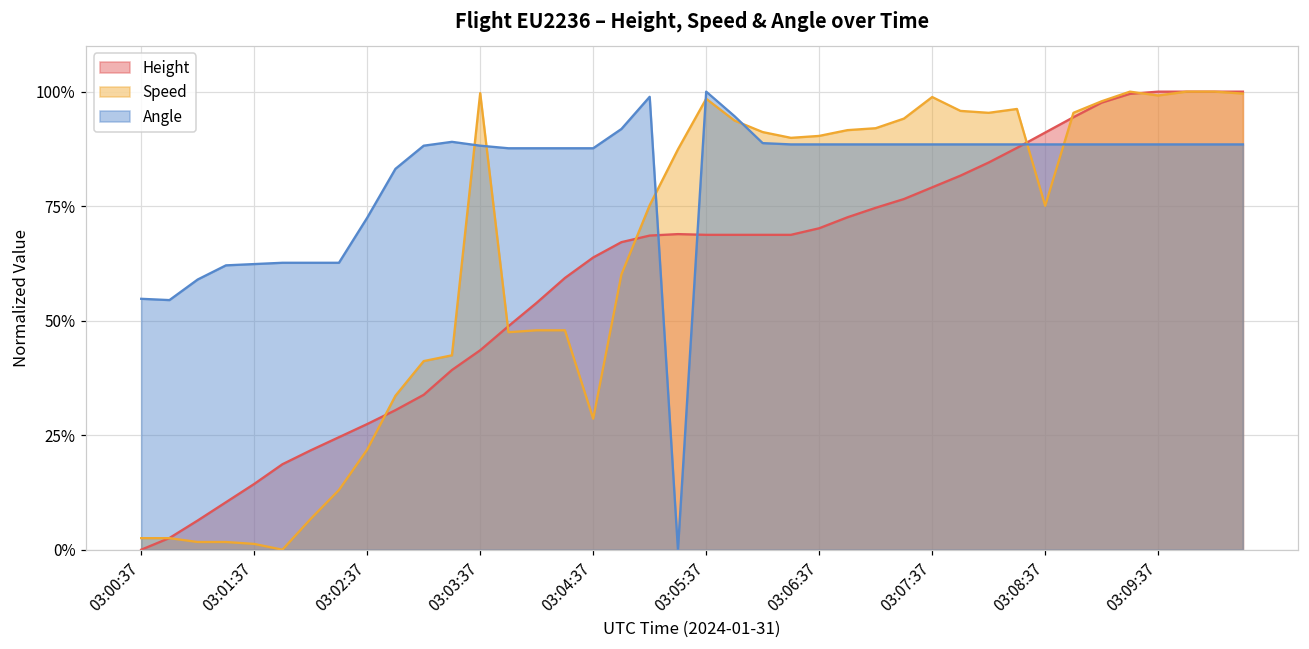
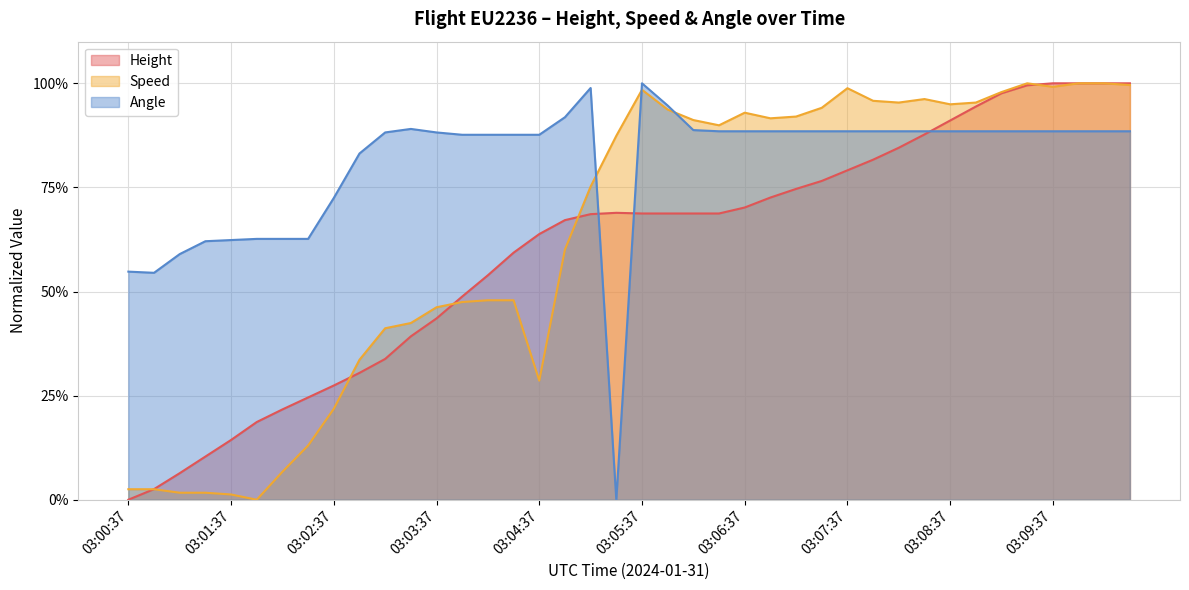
  {
    "Height": {
      "03:00:37": "0%",
      "03:01:37": "14%",
      "03:02:37": "27%",
      "03:03:37": "44%",
      "03:04:37": "64%",
      "03:05:37": "69%",
      "03:06:37": "70%",
      "03:07:37": "79%",
      "03:08:37": "91%",
      "03:09:37": "100%"
    },
    "Speed": {
      "03:00:37": "3%",
      "03:01:37": "1%",
      "03:02:37": "22%",
-     "03:03:37": "100%",
+     "03:03:37": "46%",
      "03:04:37": "29%",
      "03:05:37": "98%",
-     "03:06:37": "90%",
+     "03:06:37": "93%",
      "03:07:37": "99%",
-     "03:08:37": "75%",
+     "03:08:37": "95%",
      "03:09:37": "99%"
    },
    "Angle": {
      "03:00:37": "55%",
      "03:01:37": "62%",
      "03:02:37": "72%",
      "03:03:37": "88%",
      "03:04:37": "88%",
      "03:05:37": "100%",
      "03:06:37": "88%",
      "03:07:37": "88%",
      "03:08:37": "88%",
      "03:09:37": "88%"
    }
  }
